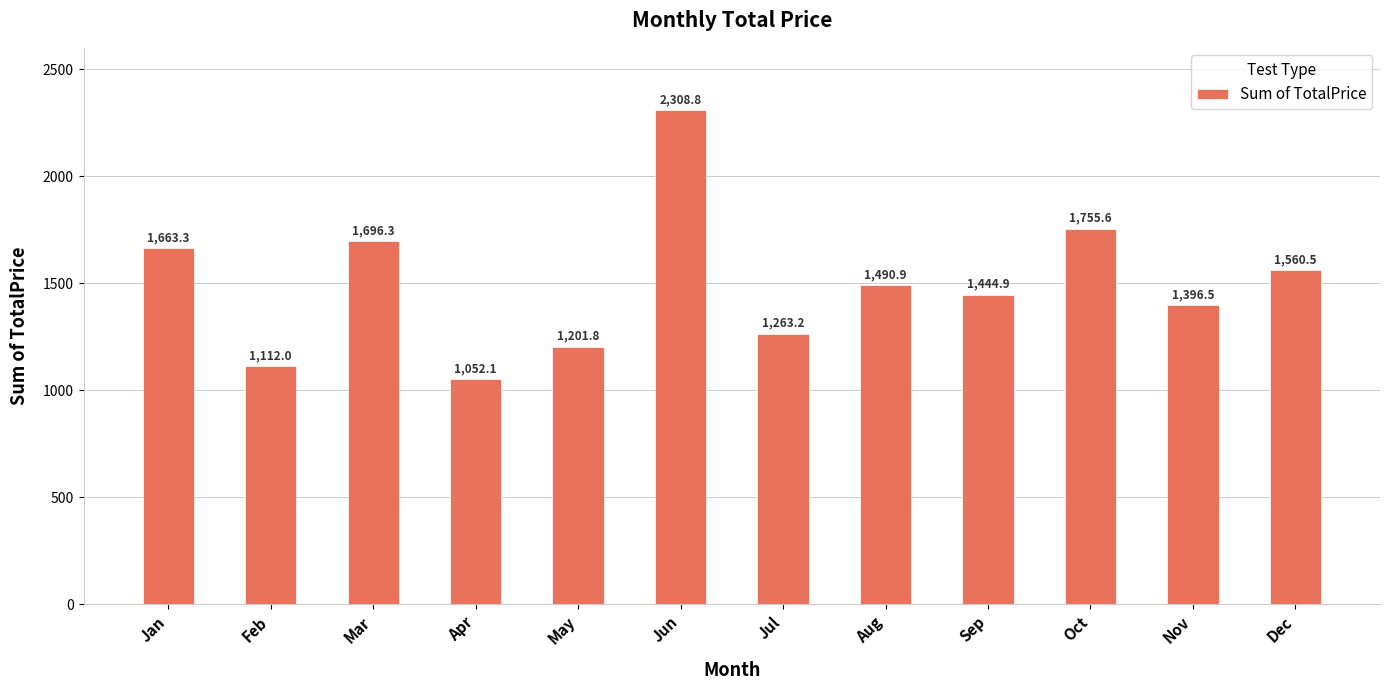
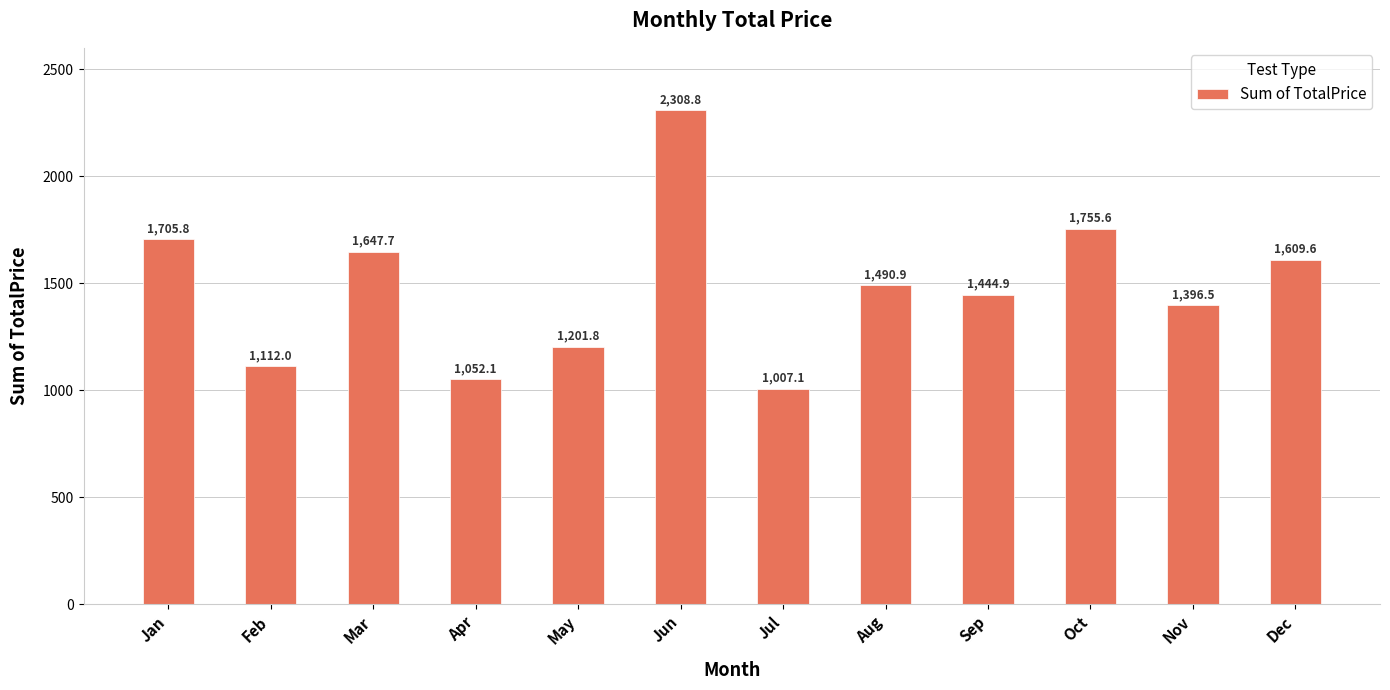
  {
-   "Jan": "1,663.3",
+   "Jan": "1,705.8",
    "Feb": "1,112.0",
-   "Mar": "1,696.3",
+   "Mar": "1,647.7",
    "Apr": "1,052.1",
    "May": "1,201.8",
    "Jun": "2,308.8",
-   "Jul": "1,263.2",
+   "Jul": "1,007.1",
    "Aug": "1,490.9",
    "Sep": "1,444.9",
    "Oct": "1,755.6",
    "Nov": "1,396.5",
-   "Dec": "1,560.5"
+   "Dec": "1,609.6"
  }
